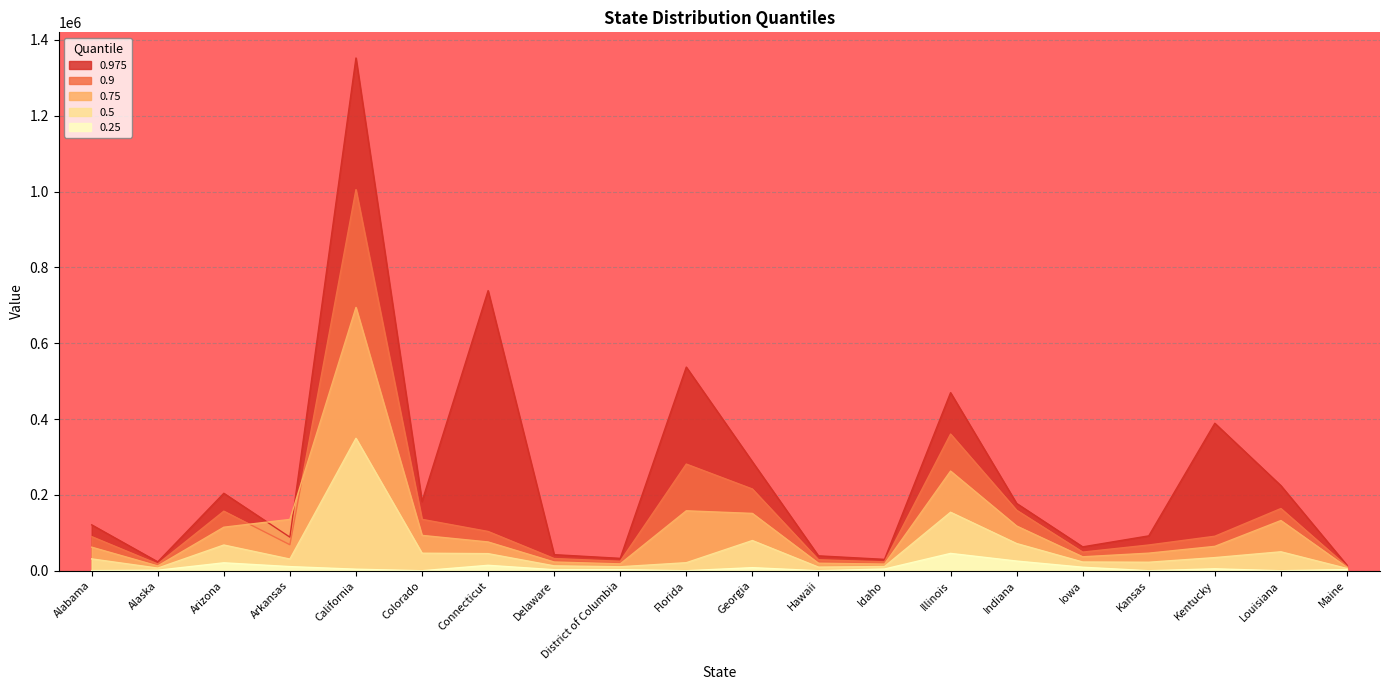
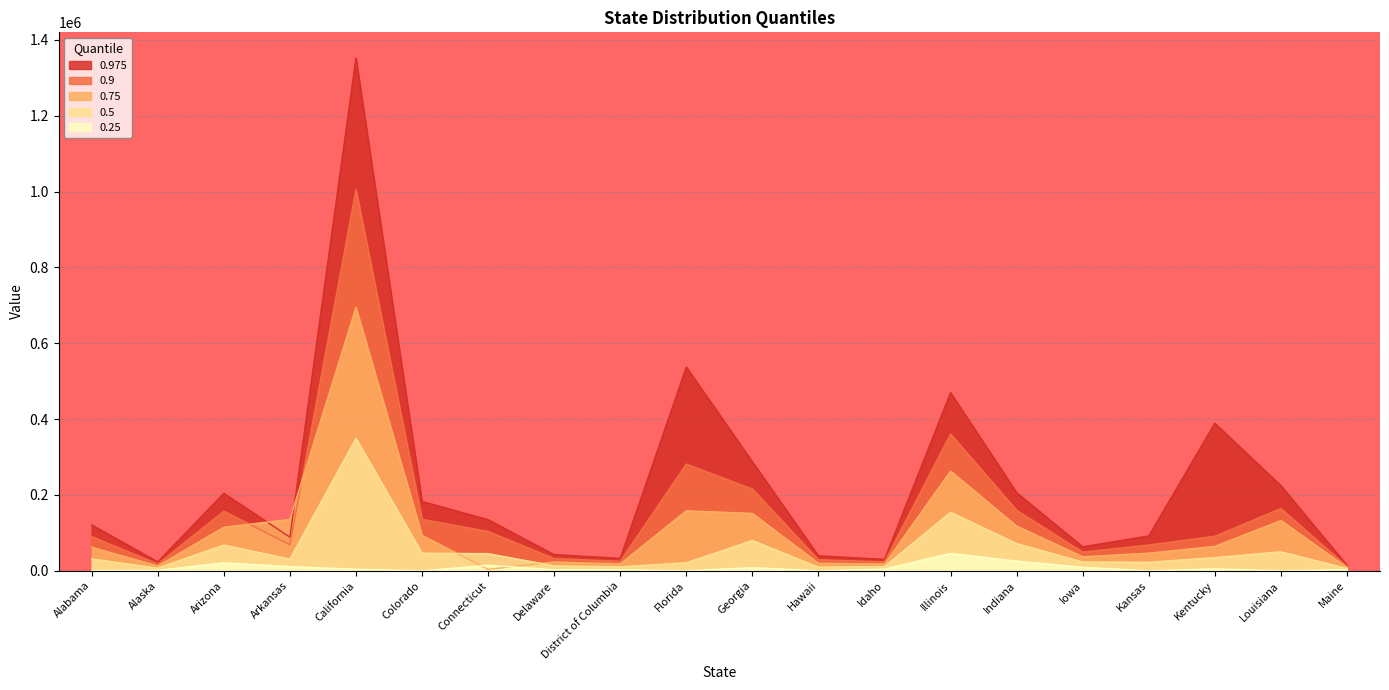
  {
    "0.975": {
      "Alabama": 120000,
      "Arizona": 200000,
      "Arkansas": 90000,
      "California": 1350000,
      "Colorado": 180000,
-     "Connecticut": 740000,
+     "Connecticut": 130000,
      "Delaware": 40000,
      "District of Columbia": 30000,
      "Florida": 540000,
      "Georgia": 290000,
      "Hawaii": 40000,
      "Illinois": 470000,
-     "Indiana": 180000,
+     "Indiana": 210000,
      "Iowa": 60000,
      "Kansas": 90000,
      "Kentucky": 390000,
      "Louisiana": 220000
    },
    "0.9": {
      "Alabama": 90000,
      "Arizona": 160000,
      "Arkansas": 70000,
      "California": 1010000,
      "Colorado": 140000,
      "Connecticut": 100000,
      "Delaware": 30000,
      "District of Columbia": 20000,
      "Florida": 280000,
      "Georgia": 220000,
      "Hawaii": 30000,
      "Illinois": 360000,
      "Indiana": 160000,
      "Iowa": 50000,
      "Kansas": 70000,
      "Kentucky": 90000,
      "Louisiana": 160000
    },
    "0.75": {
      "Alabama": 60000,
      "Arizona": 110000,
      "Arkansas": 140000,
      "California": 690000,
      "Colorado": 90000,
-     "Connecticut": 80000,
+     "Connecticut": 0,
      "Delaware": 20000,
      "District of Columbia": 20000,
      "Florida": 160000,
      "Georgia": 150000,
      "Hawaii": 20000,
      "Illinois": 260000,
      "Indiana": 120000,
      "Iowa": 40000,
      "Kansas": 50000,
      "Kentucky": 60000,
      "Louisiana": 130000
    }
  }
